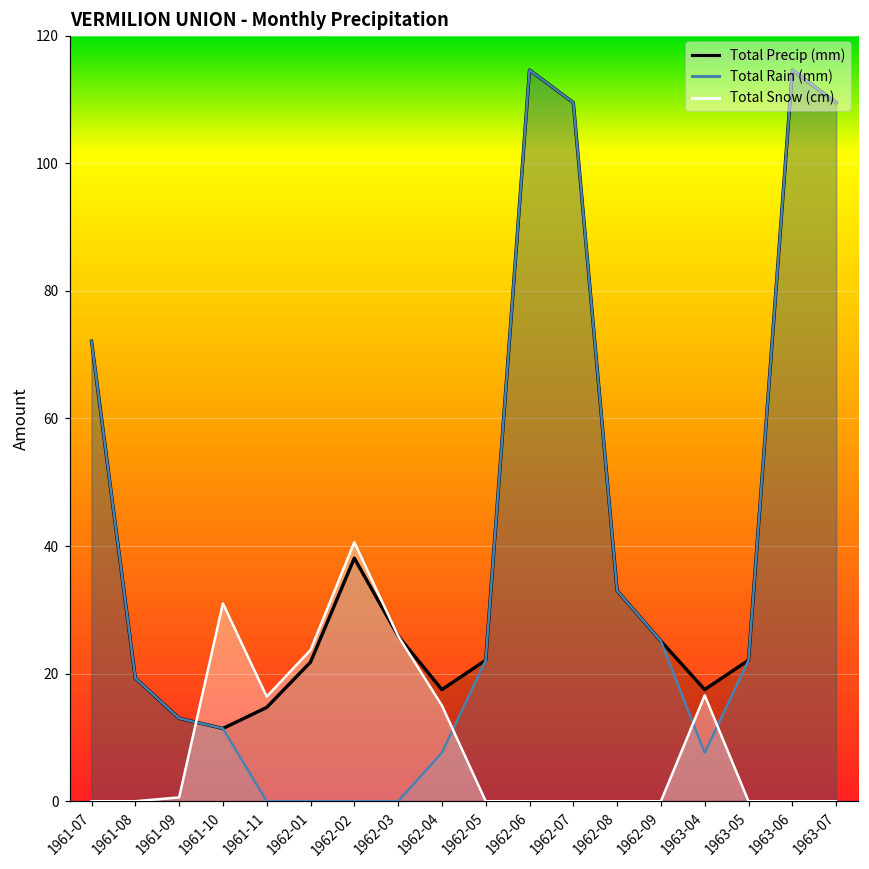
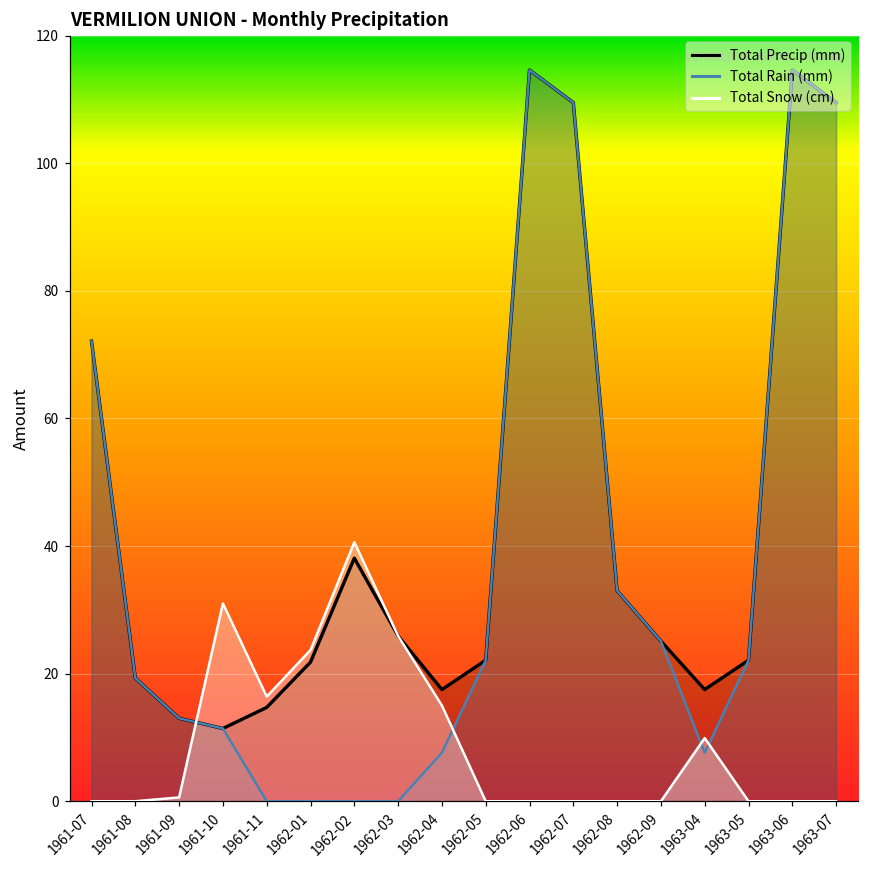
  {
    "Total Snow (cm)": {
      "1961-07": 0,
      "1961-08": 0,
      "1961-09": 1,
      "1961-10": 31,
      "1961-11": 16,
      "1962-01": 24,
      "1962-02": 41,
      "1962-04": 15,
      "1962-05": 0,
      "1962-06": 0,
      "1962-07": 0,
      "1962-08": 0,
      "1962-09": 0,
-     "1963-04": 17,
+     "1963-04": 10,
      "1963-05": 0,
      "1963-06": 0,
      "1963-07": 0
    }
  }
